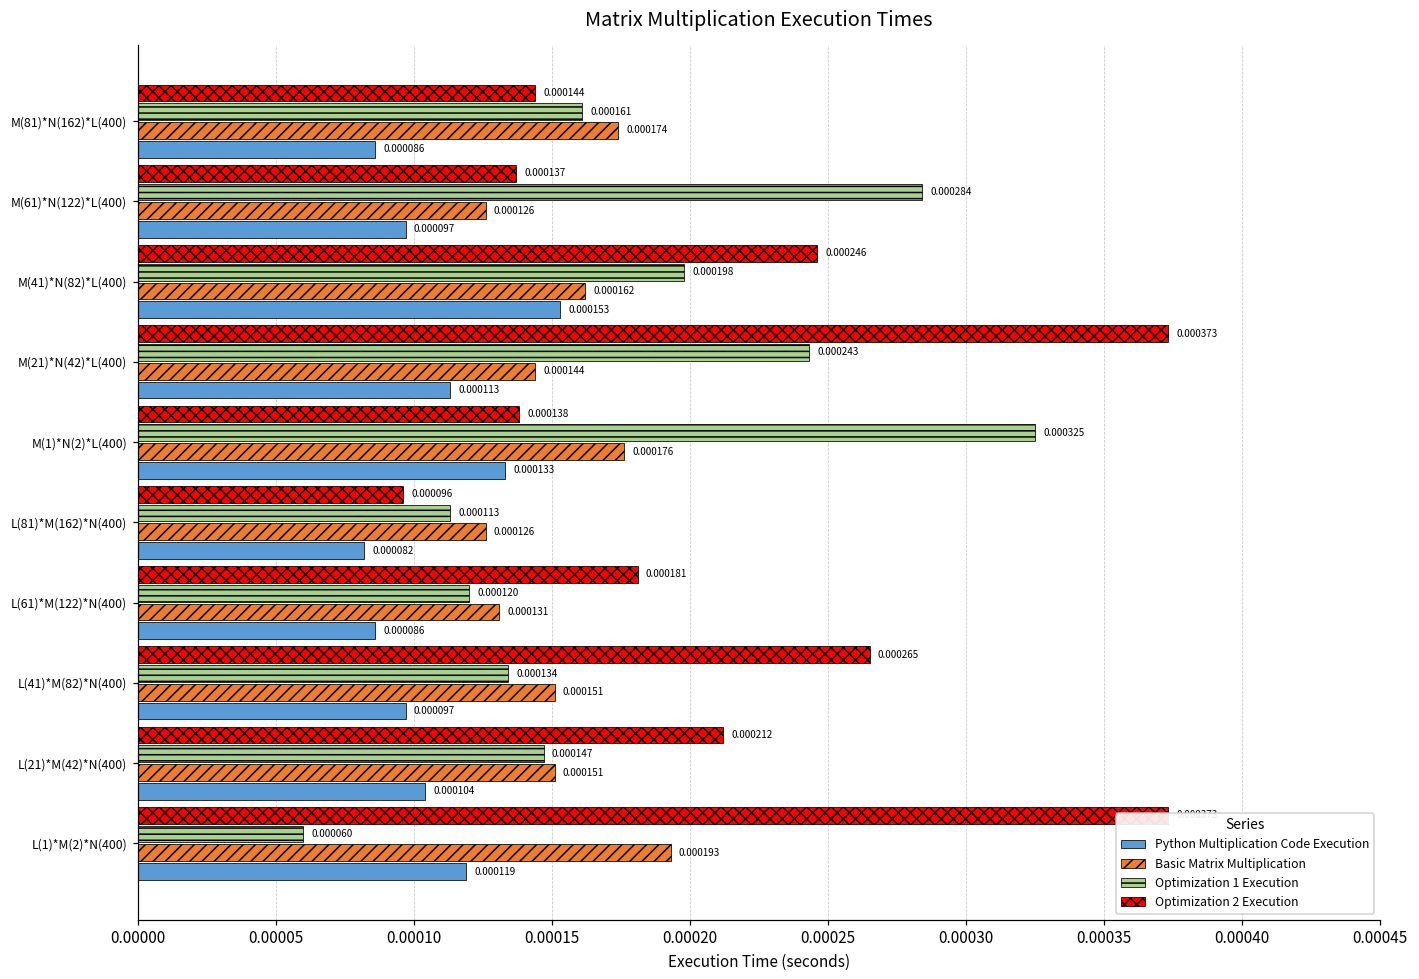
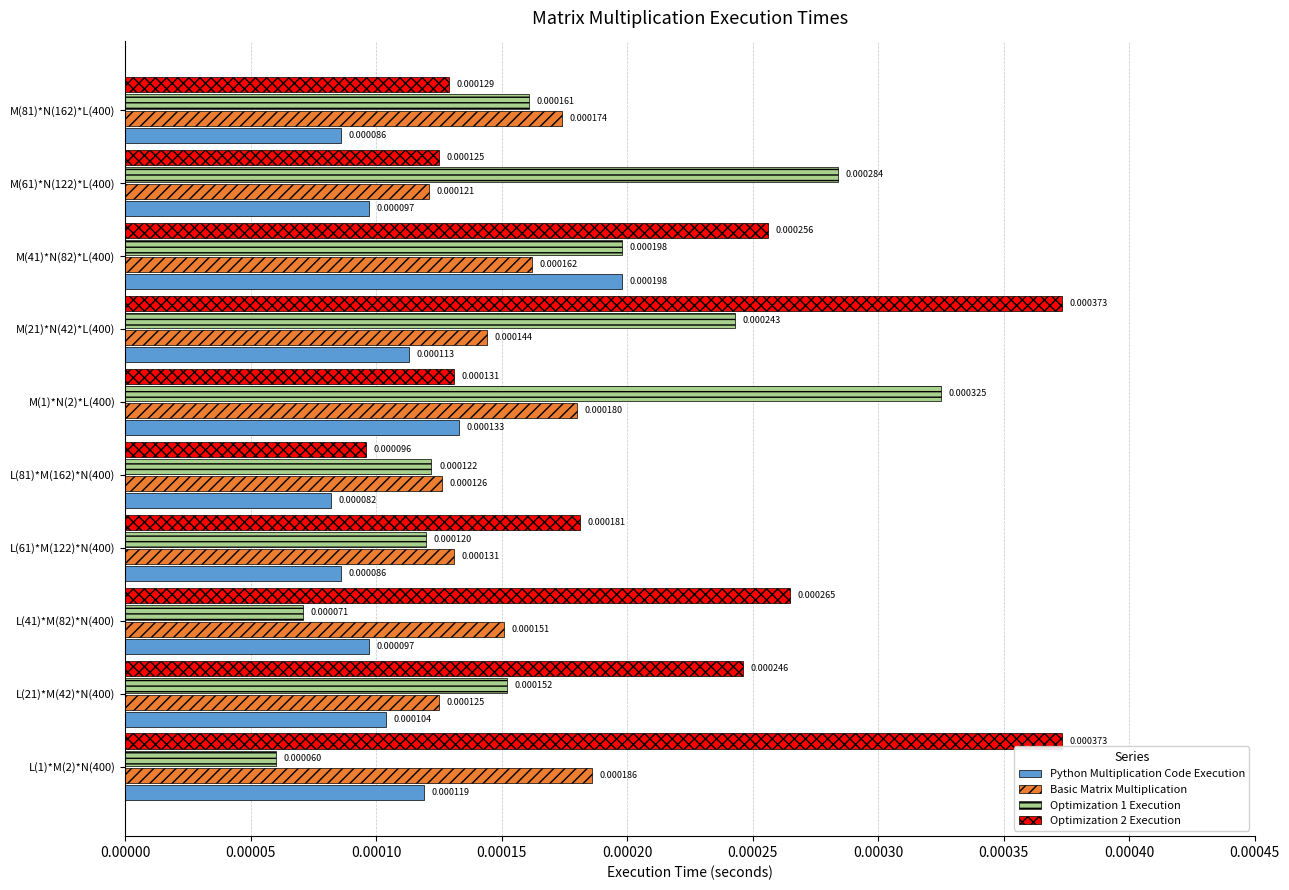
  {
    "Python Multiplication Code Execution": {
      "M(81)*N(162)*L(400)": 0.000086,
      "M(61)*N(122)*L(400)": 0.000097,
-     "M(41)*N(82)*L(400)": 0.000153,
+     "M(41)*N(82)*L(400)": 0.000198,
      "M(21)*N(42)*L(400)": 0.000113,
      "M(1)*N(2)*L(400)": 0.000133,
      "L(81)*M(162)*N(400)": 0.000082,
      "L(61)*M(122)*N(400)": 0.000086,
      "L(41)*M(82)*N(400)": 0.000097,
      "L(21)*M(42)*N(400)": 0.000104,
      "L(1)*M(2)*N(400)": 0.000119
    },
    "Basic Matrix Multiplication": {
      "M(81)*N(162)*L(400)": 0.000174,
-     "M(61)*N(122)*L(400)": 0.000126,
+     "M(61)*N(122)*L(400)": 0.000121,
      "M(41)*N(82)*L(400)": 0.000162,
      "M(21)*N(42)*L(400)": 0.000144,
-     "M(1)*N(2)*L(400)": 0.000176,
+     "M(1)*N(2)*L(400)": 0.000180,
      "L(81)*M(162)*N(400)": 0.000126,
      "L(61)*M(122)*N(400)": 0.000131,
      "L(41)*M(82)*N(400)": 0.000151,
-     "L(21)*M(42)*N(400)": 0.000151,
-     "L(1)*M(2)*N(400)": 0.000193
+     "L(21)*M(42)*N(400)": 0.000125,
+     "L(1)*M(2)*N(400)": 0.000186
    },
    "Optimization 1 Execution": {
      "M(81)*N(162)*L(400)": 0.000161,
      "M(61)*N(122)*L(400)": 0.000284,
      "M(41)*N(82)*L(400)": 0.000198,
      "M(21)*N(42)*L(400)": 0.000243,
      "M(1)*N(2)*L(400)": 0.000325,
-     "L(81)*M(162)*N(400)": 0.000113,
+     "L(81)*M(162)*N(400)": 0.000122,
      "L(61)*M(122)*N(400)": 0.000120,
-     "L(41)*M(82)*N(400)": 0.000134,
-     "L(21)*M(42)*N(400)": 0.000147,
+     "L(41)*M(82)*N(400)": 0.000071,
+     "L(21)*M(42)*N(400)": 0.000152,
      "L(1)*M(2)*N(400)": 0.000060
    },
    "Optimization 2 Execution": {
-     "M(81)*N(162)*L(400)": 0.000144,
-     "M(61)*N(122)*L(400)": 0.000137,
-     "M(41)*N(82)*L(400)": 0.000246,
+     "M(81)*N(162)*L(400)": 0.000129,
+     "M(61)*N(122)*L(400)": 0.000125,
+     "M(41)*N(82)*L(400)": 0.000256,
      "M(21)*N(42)*L(400)": 0.000373,
-     "M(1)*N(2)*L(400)": 0.000138,
+     "M(1)*N(2)*L(400)": 0.000131,
      "L(81)*M(162)*N(400)": 0.000096,
      "L(61)*M(122)*N(400)": 0.000181,
      "L(41)*M(82)*N(400)": 0.000265,
-     "L(21)*M(42)*N(400)": 0.000212,
+     "L(21)*M(42)*N(400)": 0.000246,
      "L(1)*M(2)*N(400)": 0.000373
    }
  }
